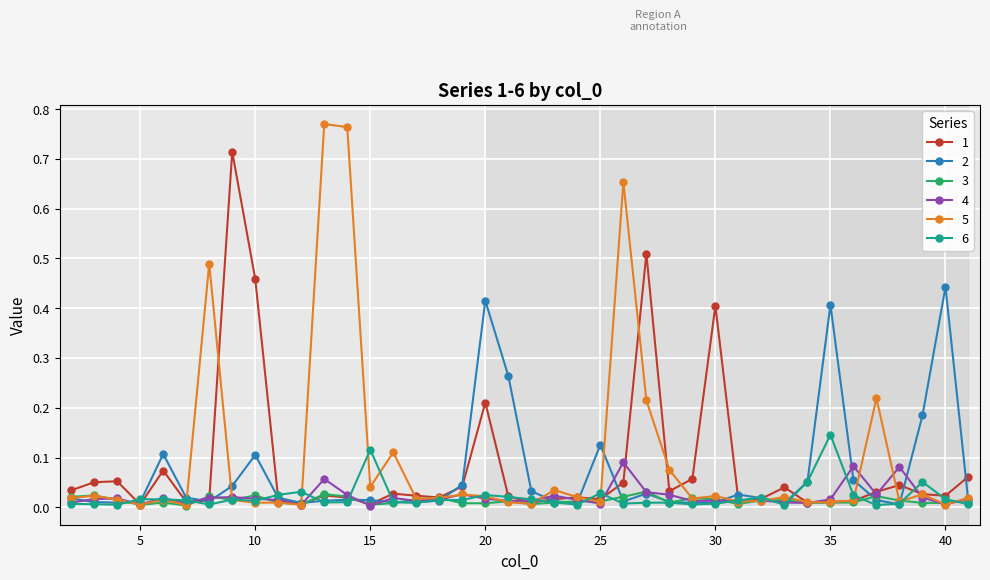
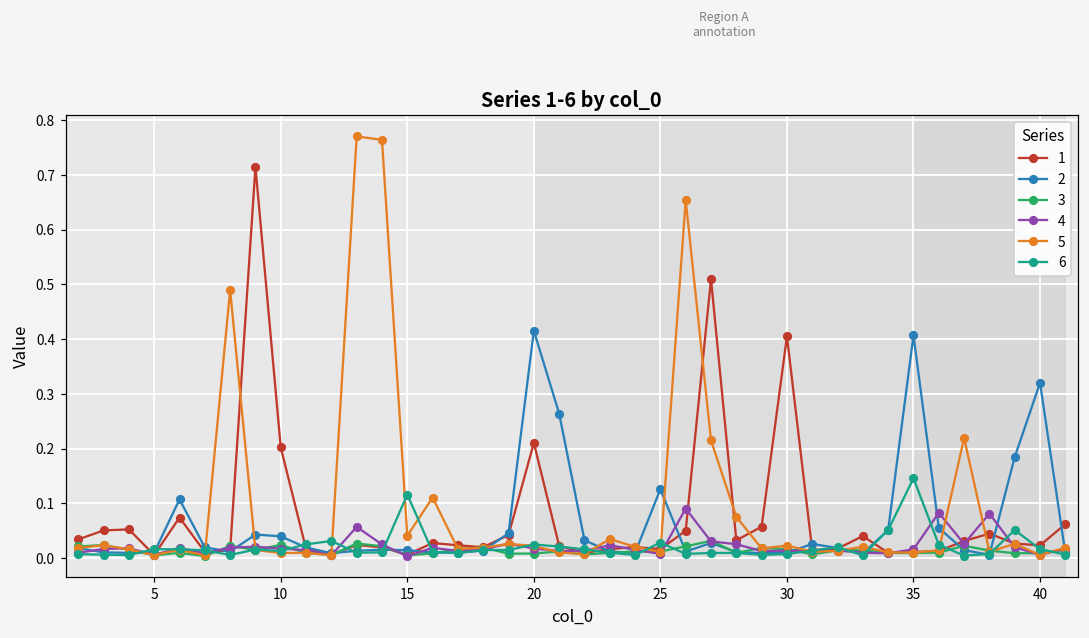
  {
    "1": {
-     "10": 0.46,
+     "10": 0.20,
      "20": 0.21,
      "30": 0.40,
      "40": 0.02
    },
    "2": {
-     "10": 0.11,
+     "10": 0.04,
      "15": 0.01,
      "20": 0.42,
      "25": 0.13,
      "35": 0.41,
-     "40": 0.44
+     "40": 0.32
    },
    "5": {
      "15": 0.04,
      "30": 0.02
    }
  }
